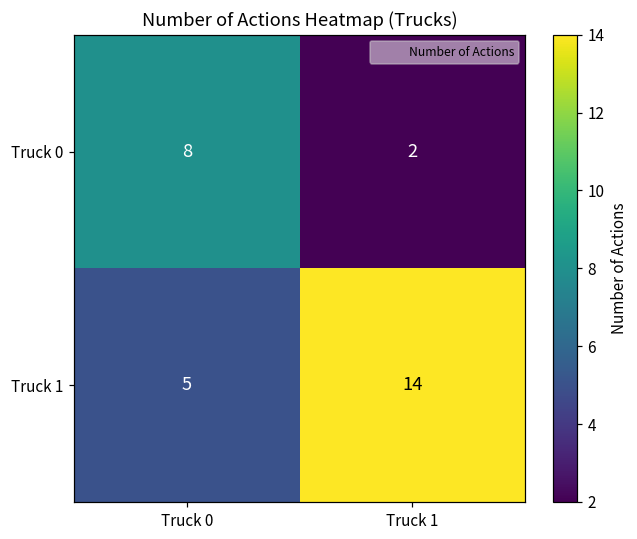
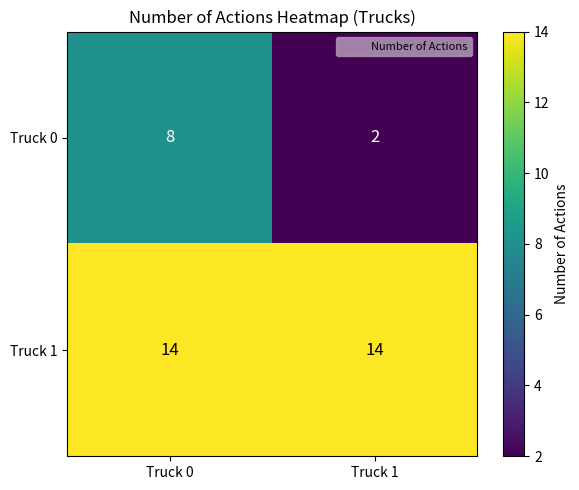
  {
    "Truck 0": {
      "Truck 0": 8,
      "Truck 1": 2
    },
    "Truck 1": {
-     "Truck 0": 5,
+     "Truck 0": 14,
      "Truck 1": 14
    }
  }
